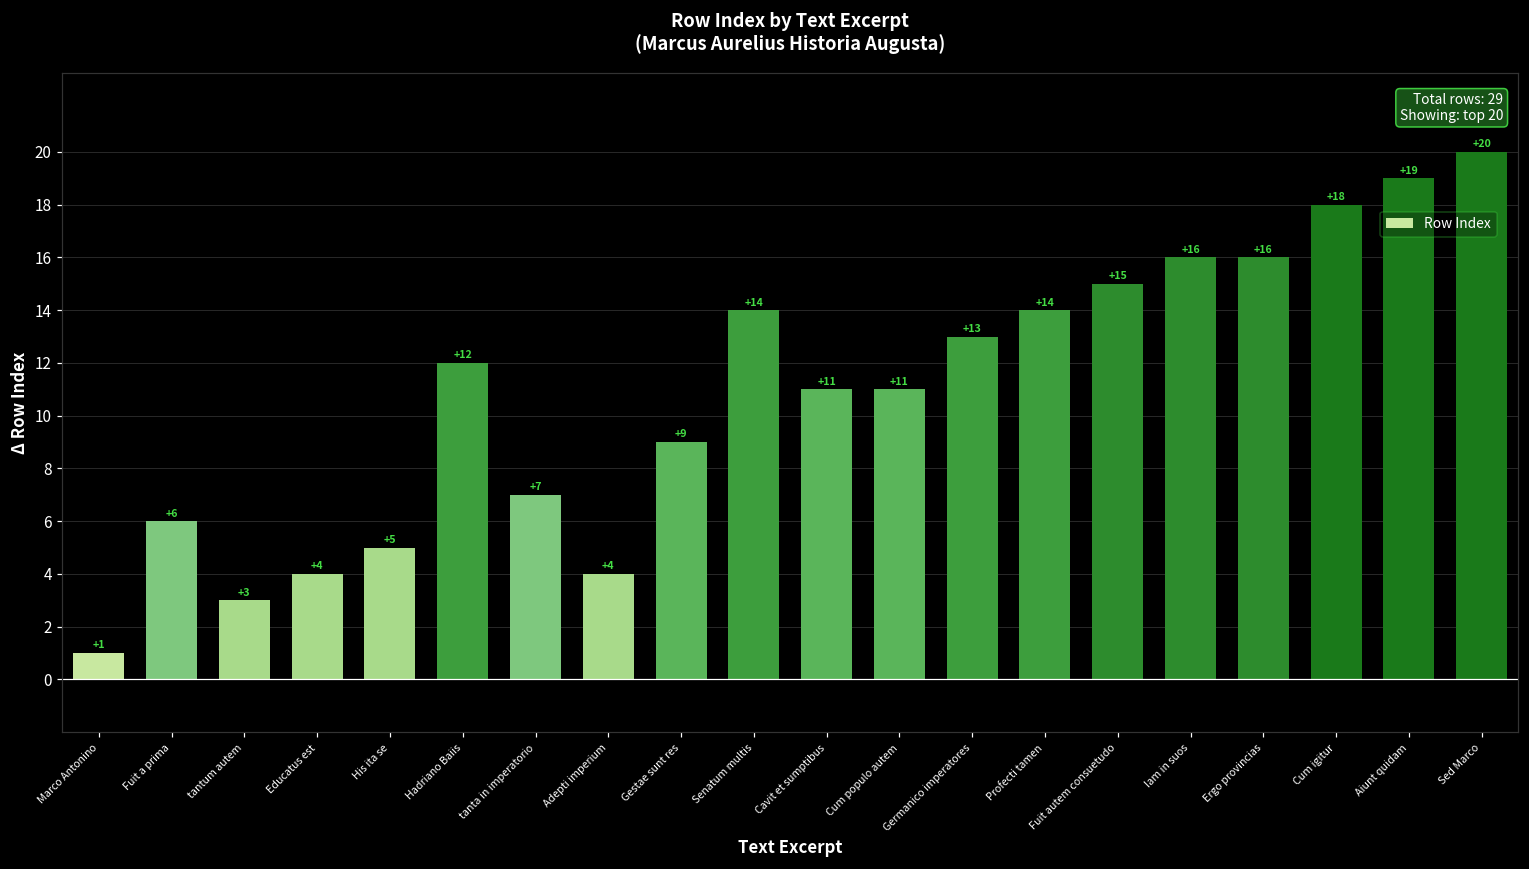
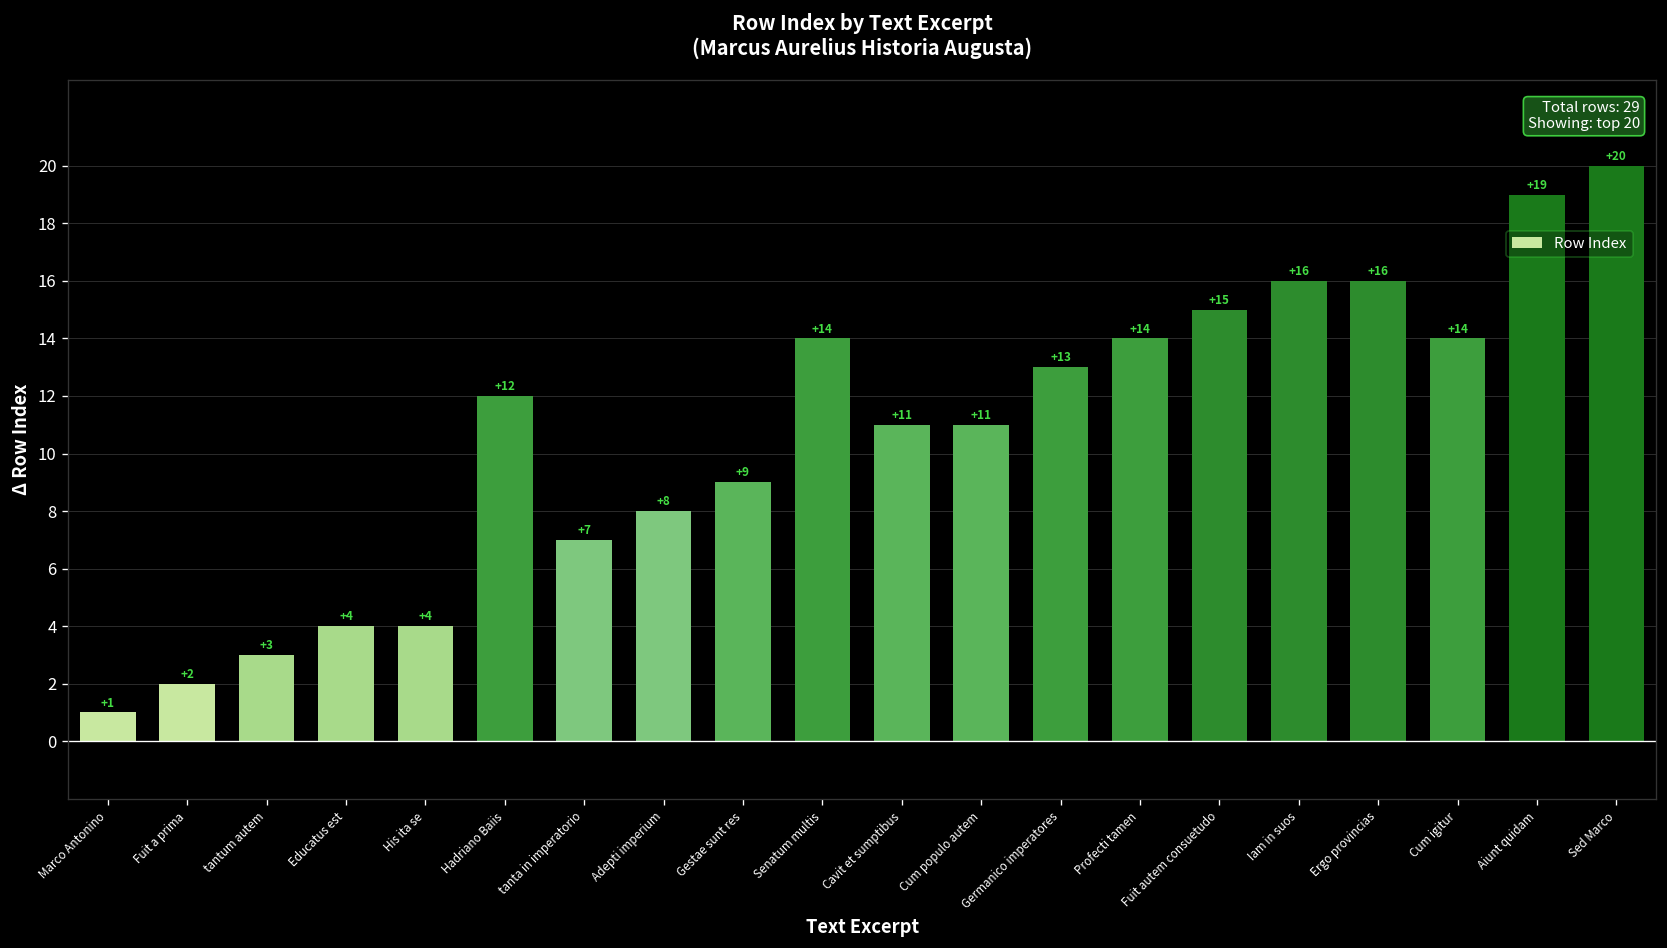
  {
    "Marco Antonino": "+1",
-   "Fuit a prima": "+6",
+   "Fuit a prima": "+2",
    "tantum autem": "+3",
    "Educatus est": "+4",
-   "His ita se": "+5",
+   "His ita se": "+4",
    "Hadriano Baiis": "+12",
    "tanta in imperatorio": "+7",
-   "Adepti imperium": "+4",
+   "Adepti imperium": "+8",
    "Gestae sunt res": "+9",
    "Senatum multis": "+14",
    "Cavit et sumptibus": "+11",
    "Cum populo autem": "+11",
    "Germanico imperatores": "+13",
    "Profecti tamen": "+14",
    "Fuit autem consuetudo": "+15",
    "Iam in suos": "+16",
    "Ergo provincias": "+16",
-   "Cum igitur": "+18",
+   "Cum igitur": "+14",
    "Aiunt quidam": "+19",
    "Sed Marco": "+20"
  }
